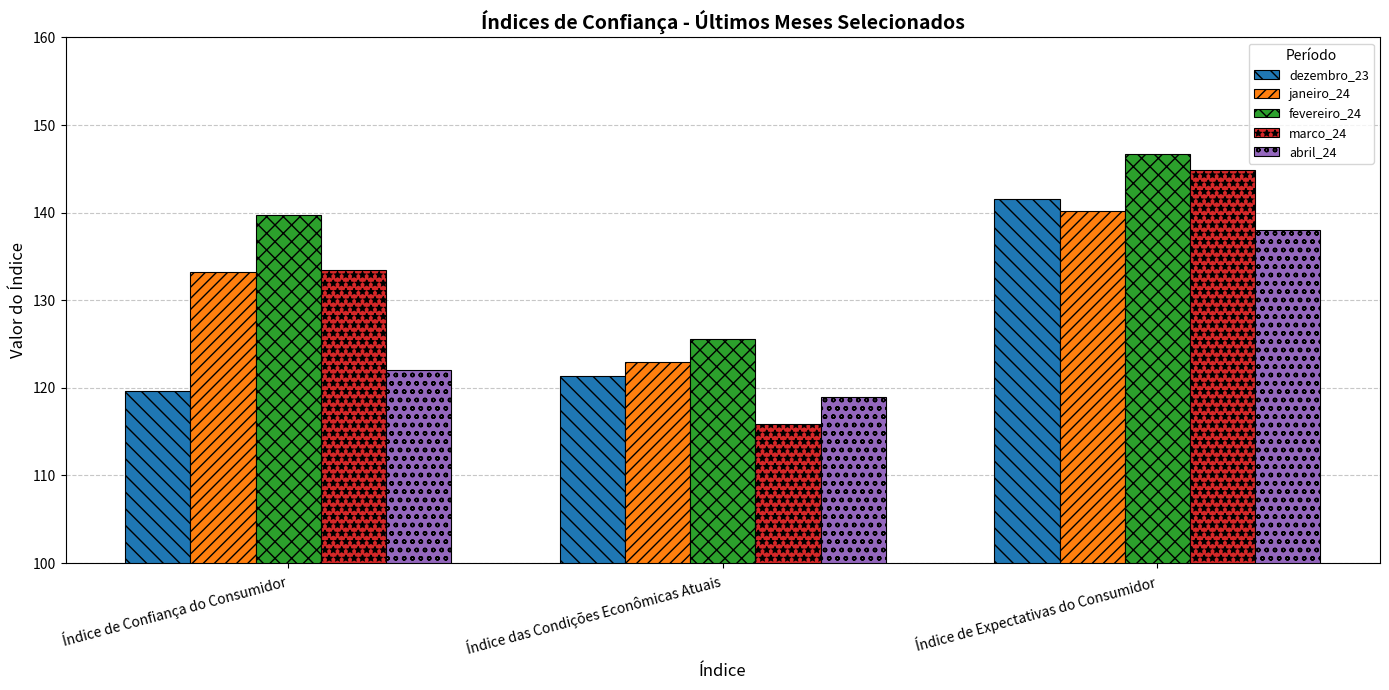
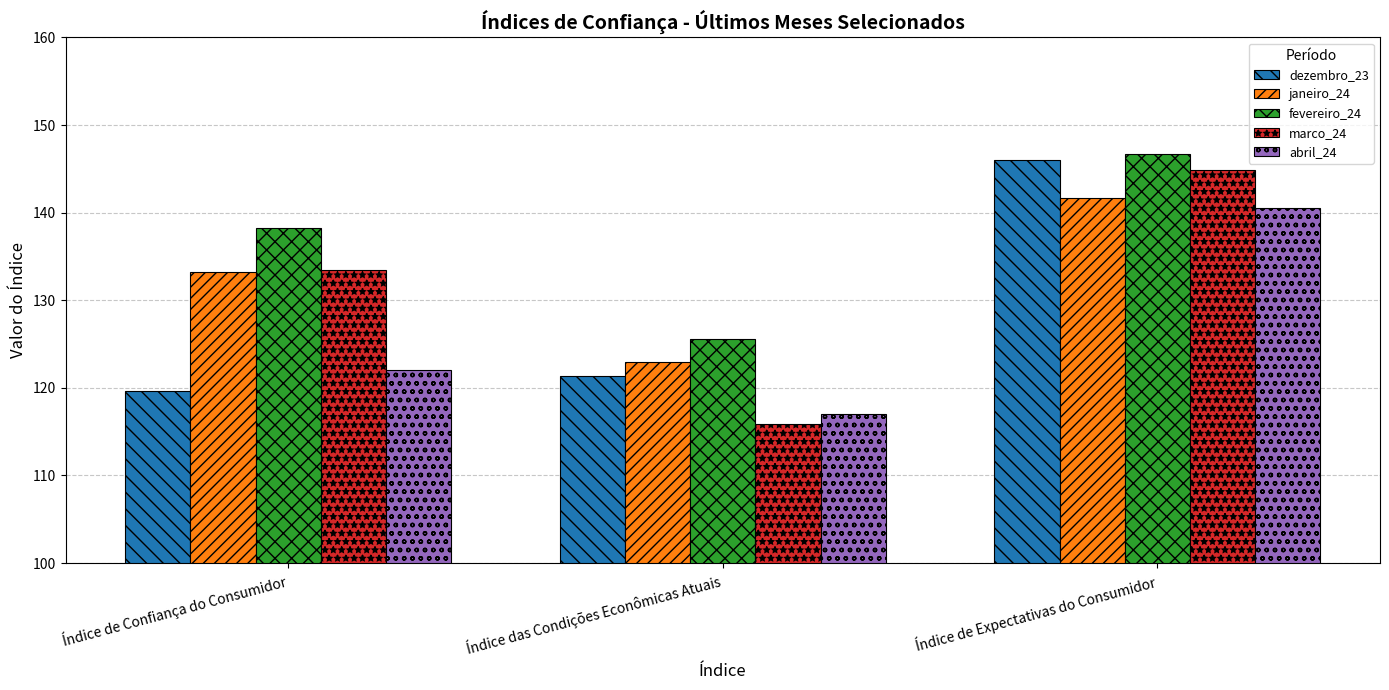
  {
    "dezembro_23": {
      "Índice de Confiança do Consumidor": 120,
      "Índice das Condições Econômicas Atuais": 121,
-     "Índice de Expectativas do Consumidor": 142
+     "Índice de Expectativas do Consumidor": 146
    },
    "janeiro_24": {
      "Índice de Confiança do Consumidor": 133,
      "Índice das Condições Econômicas Atuais": 123,
-     "Índice de Expectativas do Consumidor": 140
+     "Índice de Expectativas do Consumidor": 142
    },
    "fevereiro_24": {
-     "Índice de Confiança do Consumidor": 140,
+     "Índice de Confiança do Consumidor": 138,
      "Índice das Condições Econômicas Atuais": 126,
      "Índice de Expectativas do Consumidor": 147
    },
    "marco_24": {
      "Índice de Confiança do Consumidor": 133,
      "Índice das Condições Econômicas Atuais": 116,
      "Índice de Expectativas do Consumidor": 145
    },
    "abril_24": {
      "Índice de Confiança do Consumidor": 122,
-     "Índice das Condições Econômicas Atuais": 119,
-     "Índice de Expectativas do Consumidor": 138
+     "Índice das Condições Econômicas Atuais": 117,
+     "Índice de Expectativas do Consumidor": 141
    }
  }
